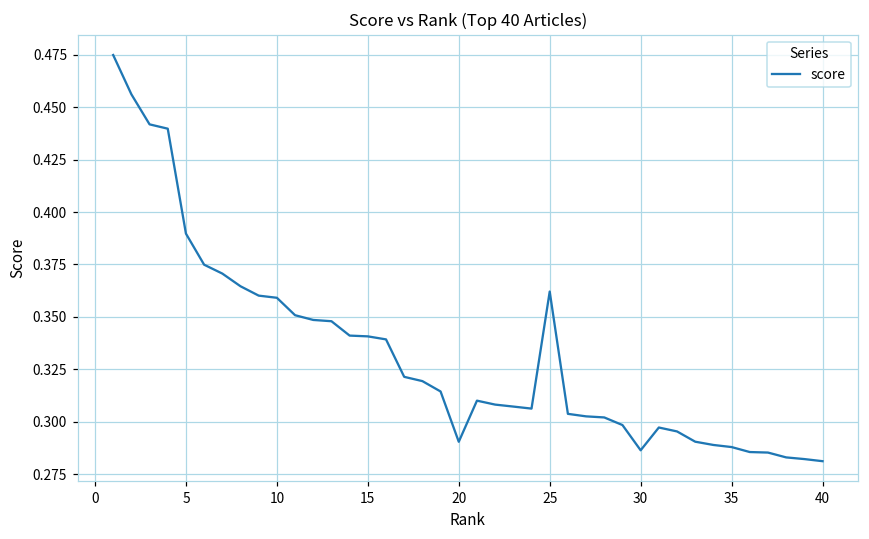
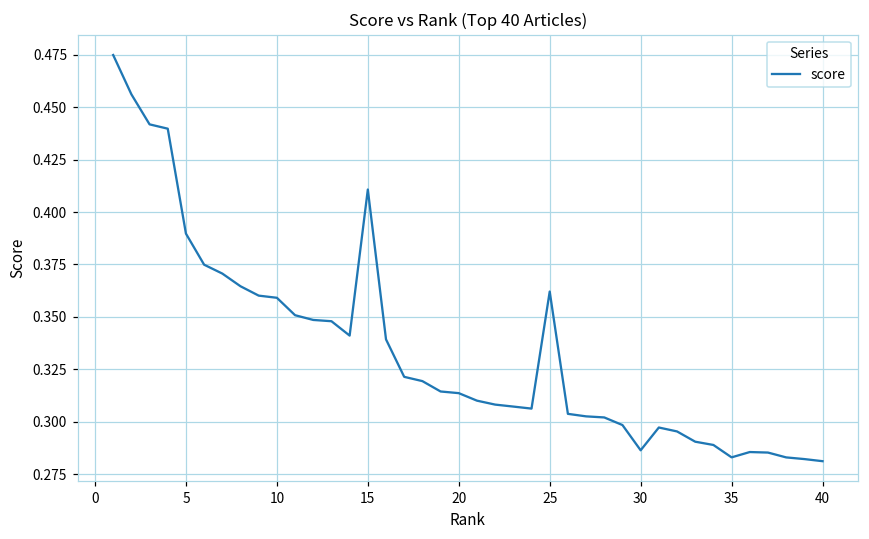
  {
    "5": 0.390,
    "10": 0.359,
-   "15": 0.341,
-   "20": 0.290,
+   "15": 0.411,
+   "20": 0.314,
    "25": 0.362,
    "30": 0.286,
-   "35": 0.288,
+   "35": 0.283,
    "40": 0.281
  }
